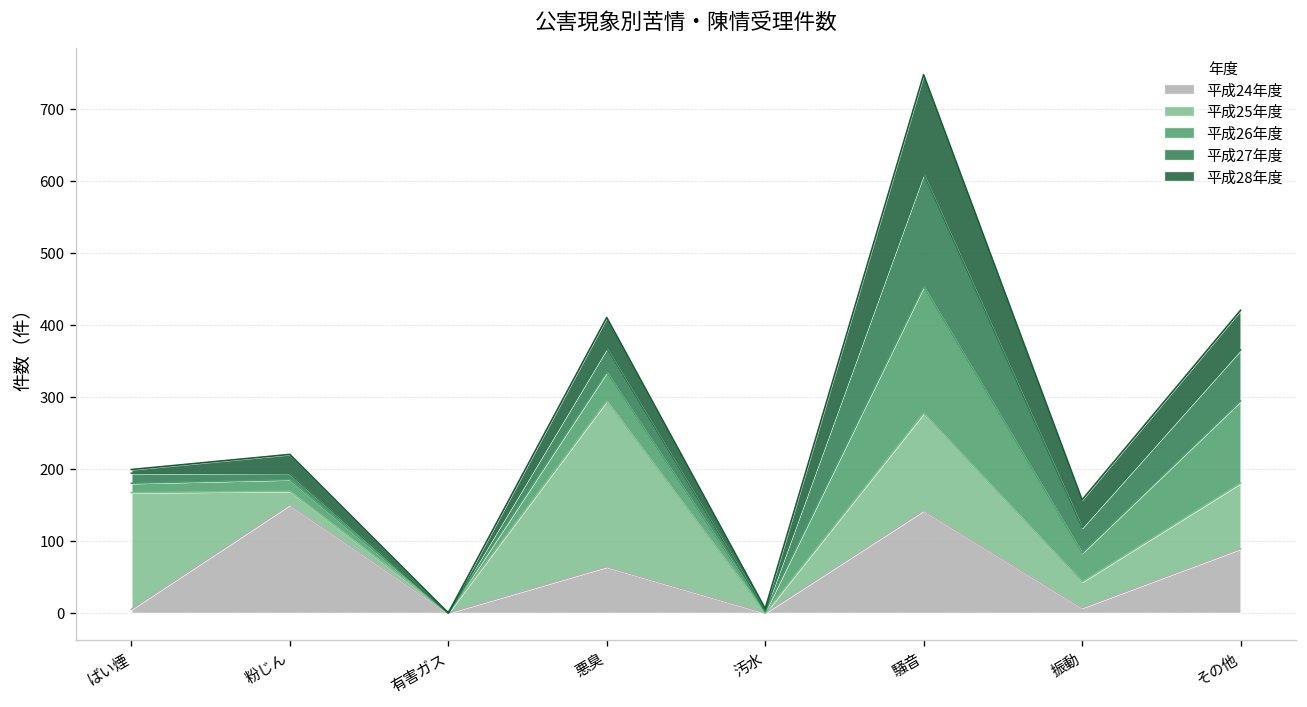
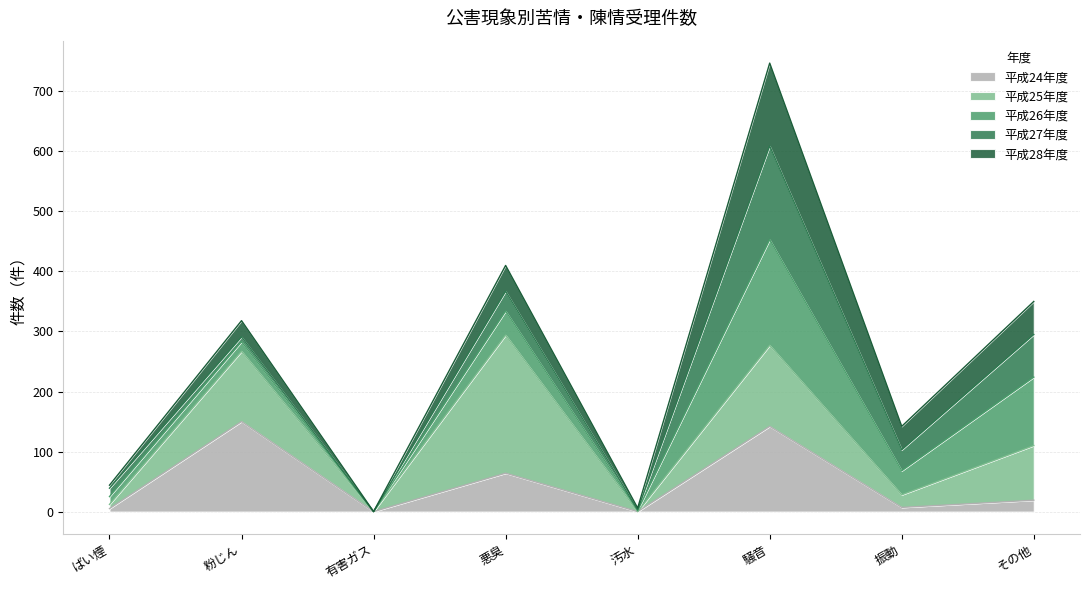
  {
    "平成24年度": {
      "ばい煙": 10,
      "粉じん": 150,
      "悪臭": 60,
      "騒音": 140,
      "振動": 10,
-     "その他": 90
+     "その他": 20
    },
    "平成25年度": {
-     "ばい煙": 160,
-     "粉じん": 20,
+     "ばい煙": 10,
+     "粉じん": 120,
      "悪臭": 230,
      "騒音": 140,
-     "振動": 40,
+     "振動": 20,
      "その他": 90
    }
  }
